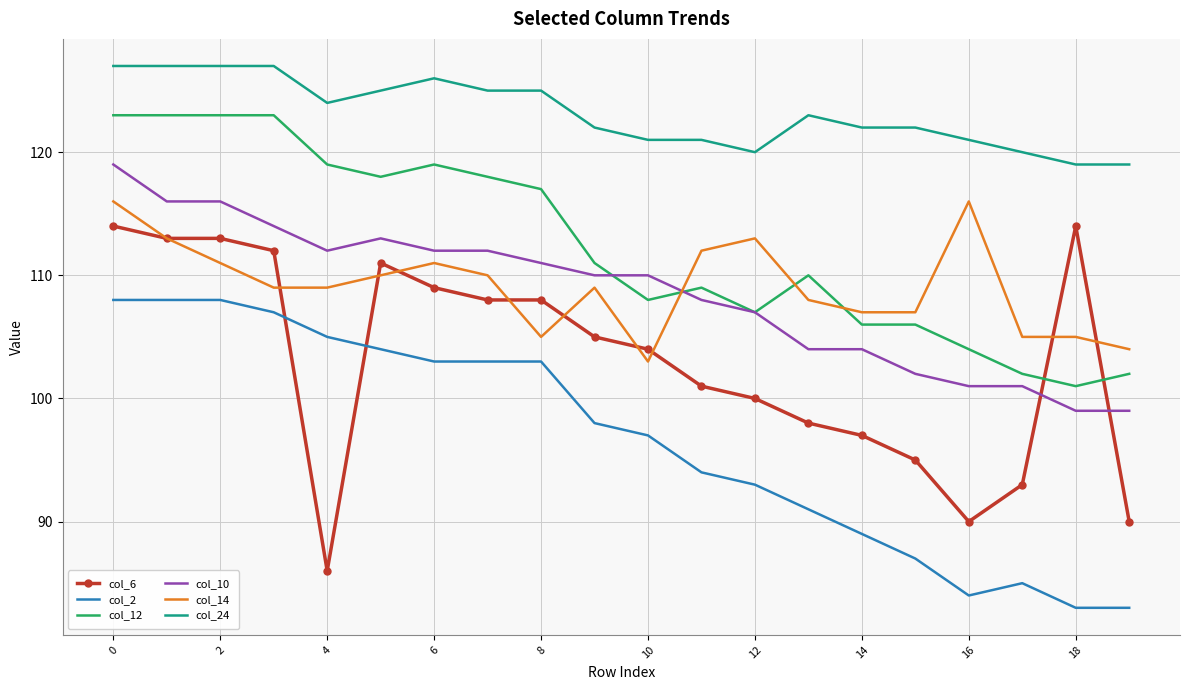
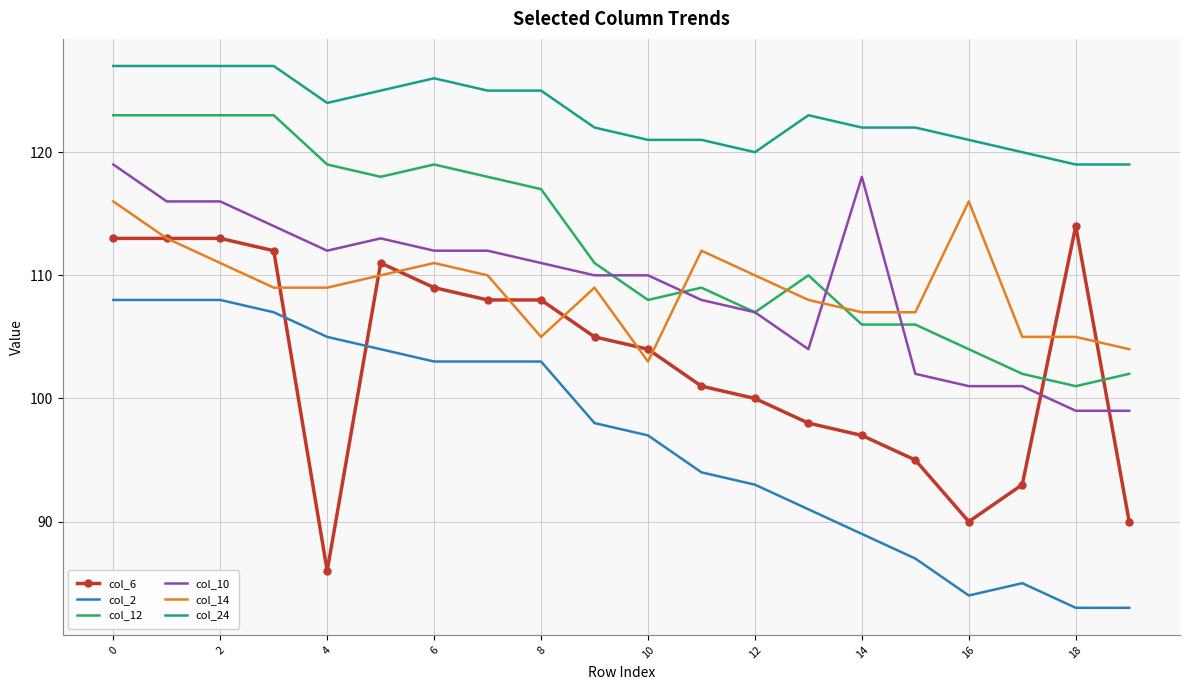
  {
    "col_6": {
-     "0": 114,
+     "0": 113,
      "2": 113,
      "4": 86,
      "6": 109,
      "8": 108,
      "10": 104,
      "12": 100,
      "14": 97,
      "16": 90,
      "18": 114
    },
    "col_2": {
      "0": 108,
      "2": 108,
      "4": 105,
      "6": 103,
      "8": 103,
      "10": 97,
      "12": 93,
      "14": 89,
      "16": 84,
      "18": 83
    },
    "col_10": {
      "0": 119,
      "2": 116,
      "4": 112,
      "6": 112,
      "8": 111,
      "10": 110,
-     "14": 104,
+     "14": 118,
      "16": 101,
      "18": 99
    },
    "col_14": {
      "0": 116,
      "2": 111,
      "4": 109,
      "6": 111,
      "8": 105,
      "10": 103,
-     "12": 113,
+     "12": 110,
      "14": 107,
      "16": 116,
      "18": 105
    }
  }
